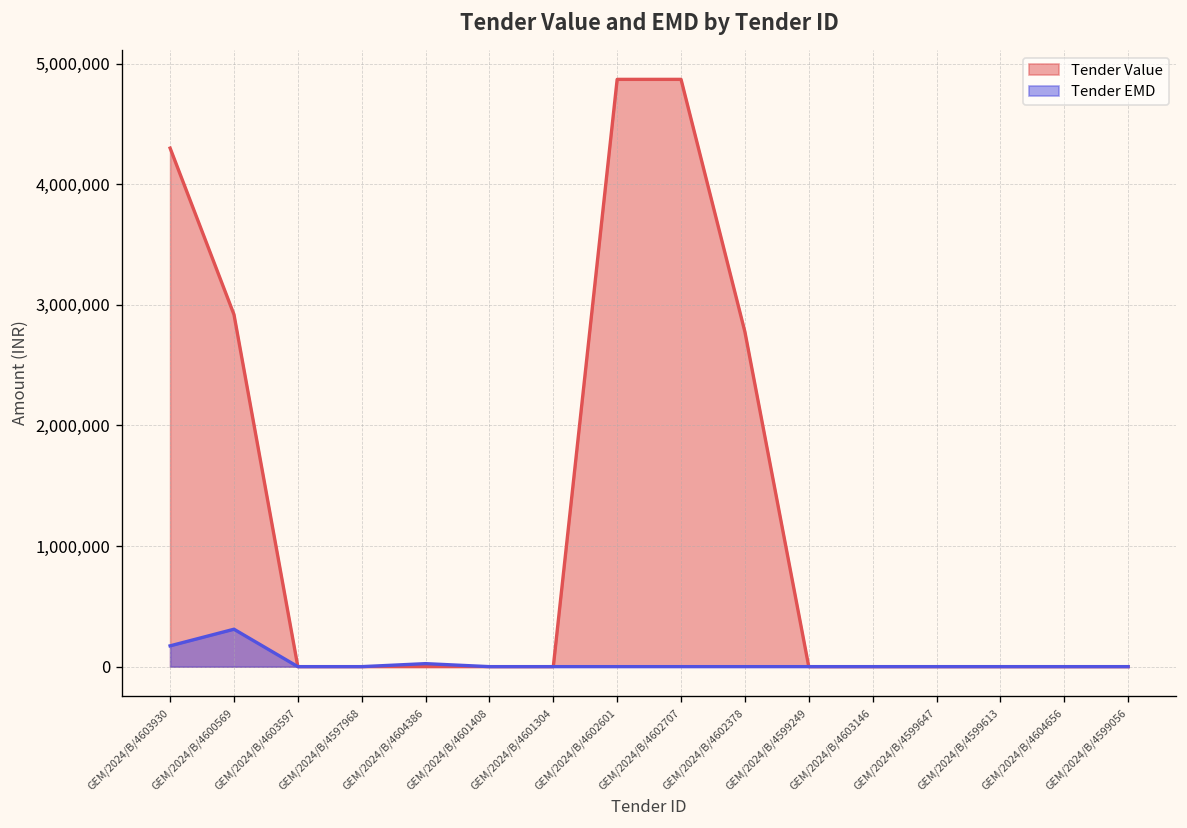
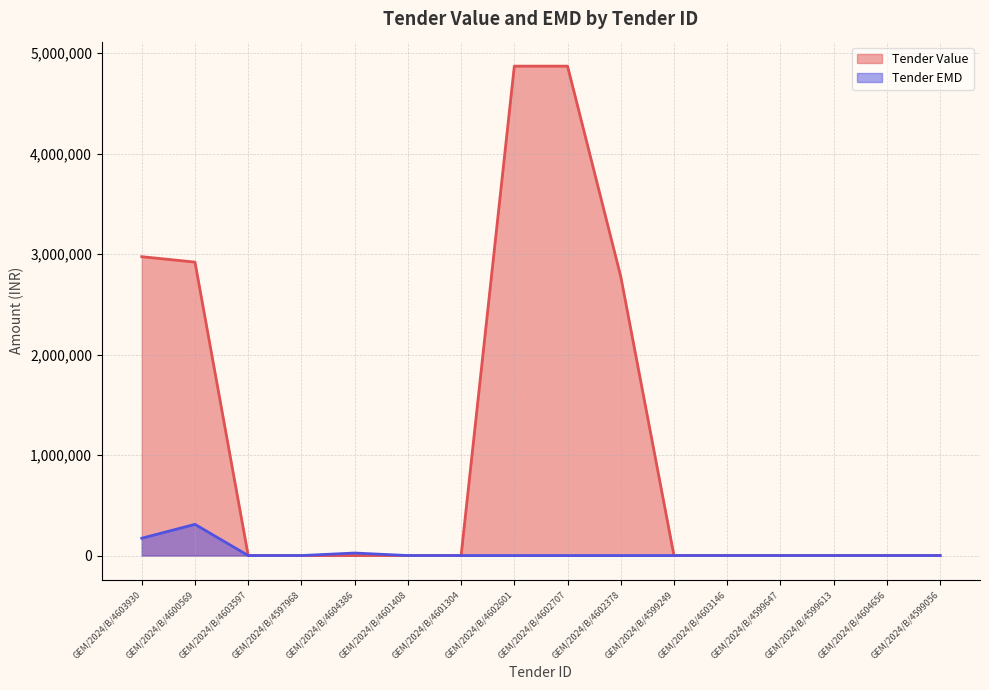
  {
    "Tender Value": {
-     "GEM/2024/B/4603930": "4,300,000",
+     "GEM/2024/B/4603930": "2,970,000",
      "GEM/2024/B/4600569": "2,920,000",
      "GEM/2024/B/4602601": "4,870,000",
      "GEM/2024/B/4602707": "4,870,000",
      "GEM/2024/B/4602378": "2,780,000"
    },
    "Tender EMD": {
      "GEM/2024/B/4603930": "170,000",
      "GEM/2024/B/4600569": "310,000",
      "GEM/2024/B/4602601": "0",
      "GEM/2024/B/4602707": "0",
      "GEM/2024/B/4602378": "0"
    }
  }
